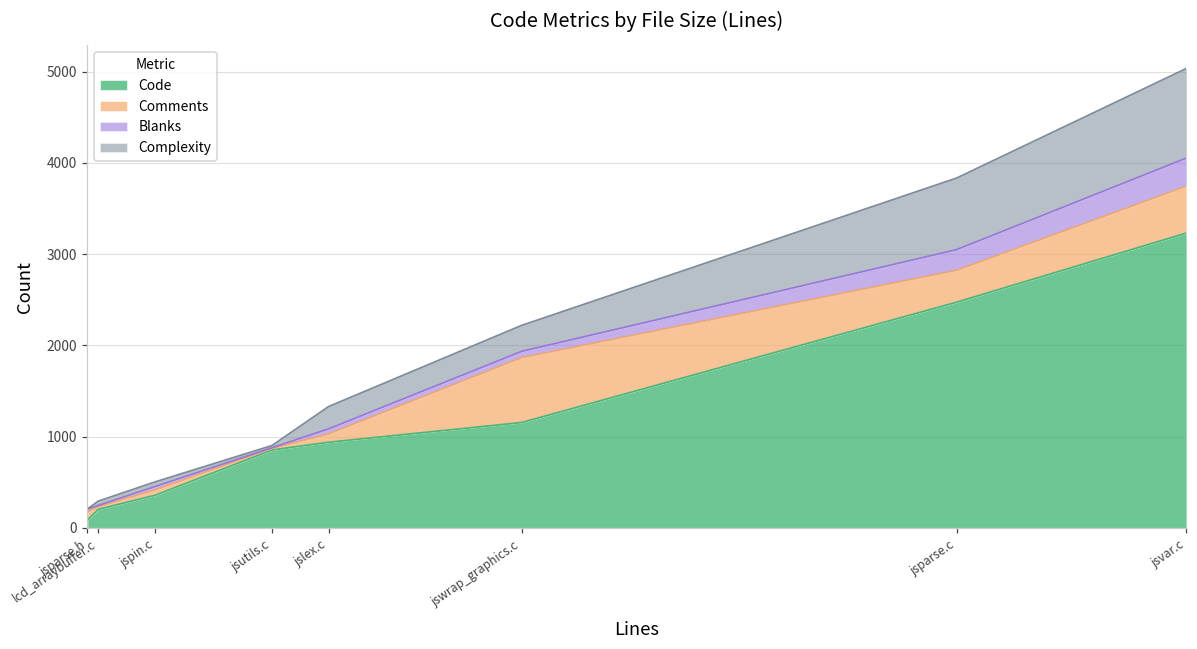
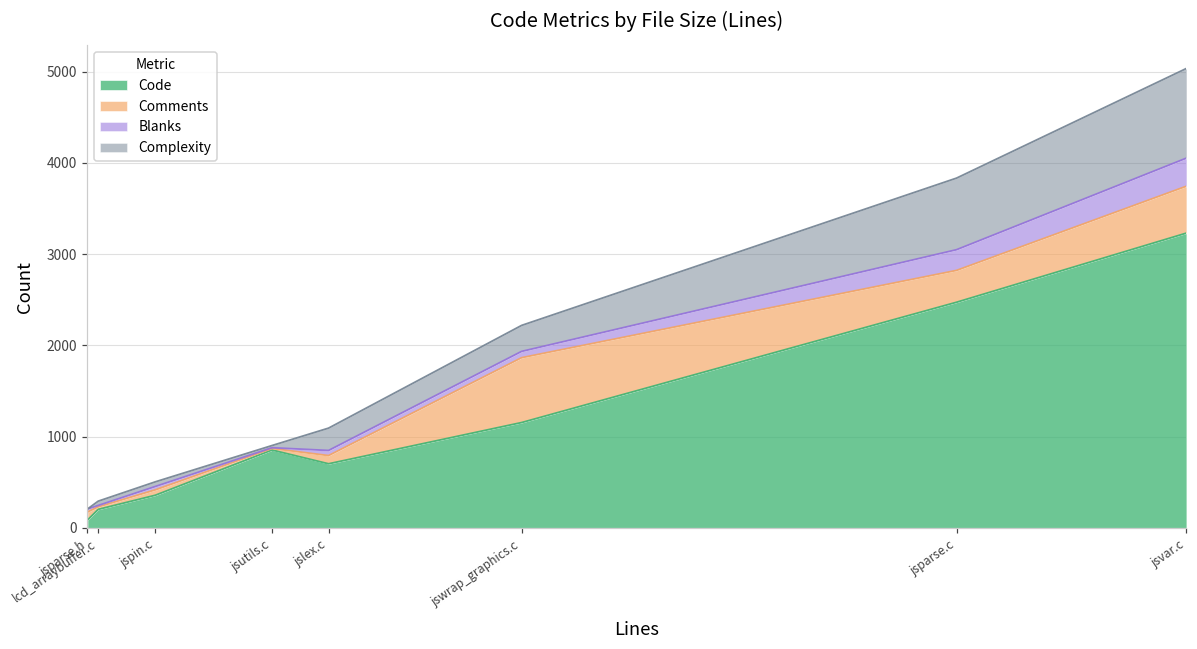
  {
    "Code": {
      "jsparse.h": 100,
      "jspin.c": 400,
-     "jslex.c": 900,
+     "jslex.c": 700,
      "jswrap_graphics.c": 1200,
      "jsparse.c": 2500,
      "jsvar.c": 3200
    },
    "Comments": {
      "jsparse.h": 100,
      "jspin.c": 100,
      "jslex.c": 100,
      "jswrap_graphics.c": 700,
      "jsparse.c": 300,
      "jsvar.c": 500
    },
    "Blanks": {
      "jspin.c": 0,
      "jslex.c": 100,
      "jswrap_graphics.c": 100,
      "jsparse.c": 200,
      "jsvar.c": 300
    },
    "Complexity": {
      "lcd_arraybuffer.c": 0,
      "jspin.c": 100,
      "jslex.c": 200,
      "jswrap_graphics.c": 300,
      "jsparse.c": 800,
      "jsvar.c": 1000
    }
  }
